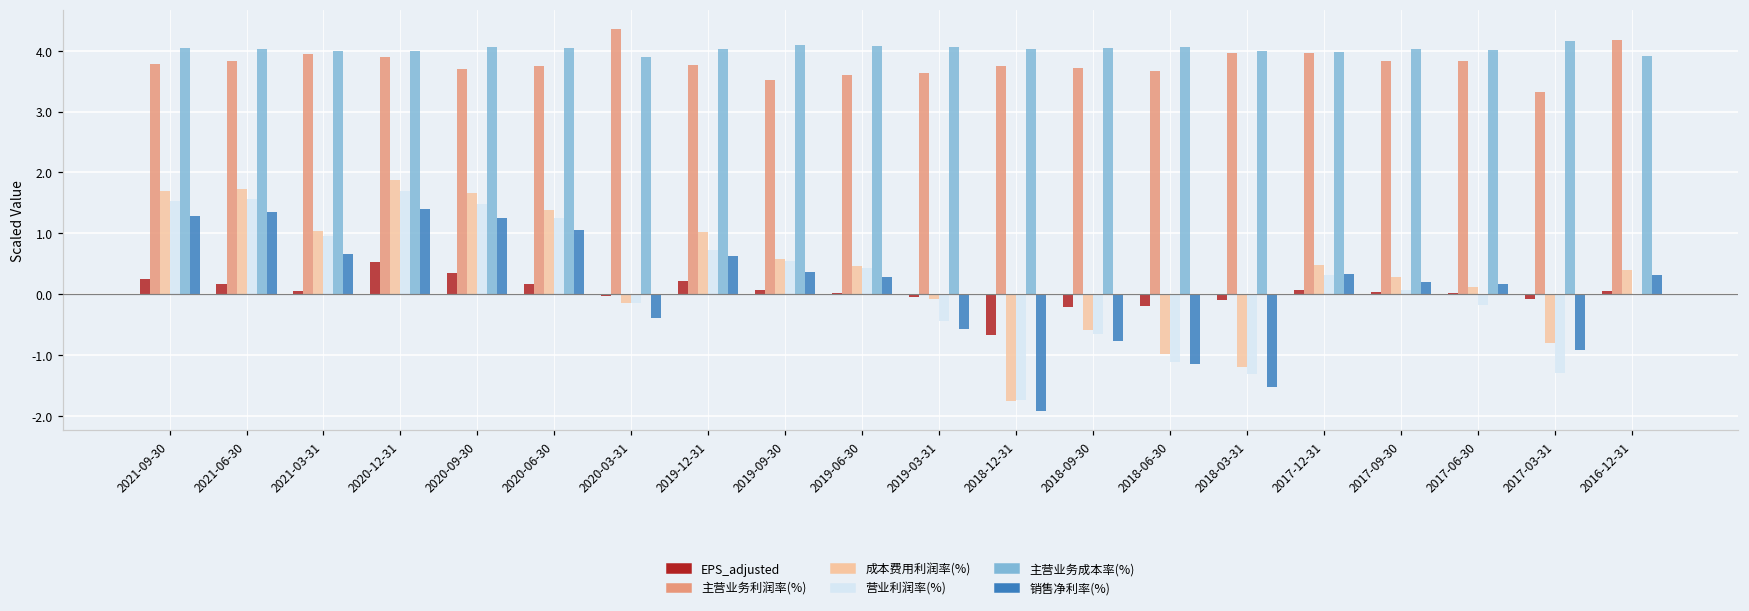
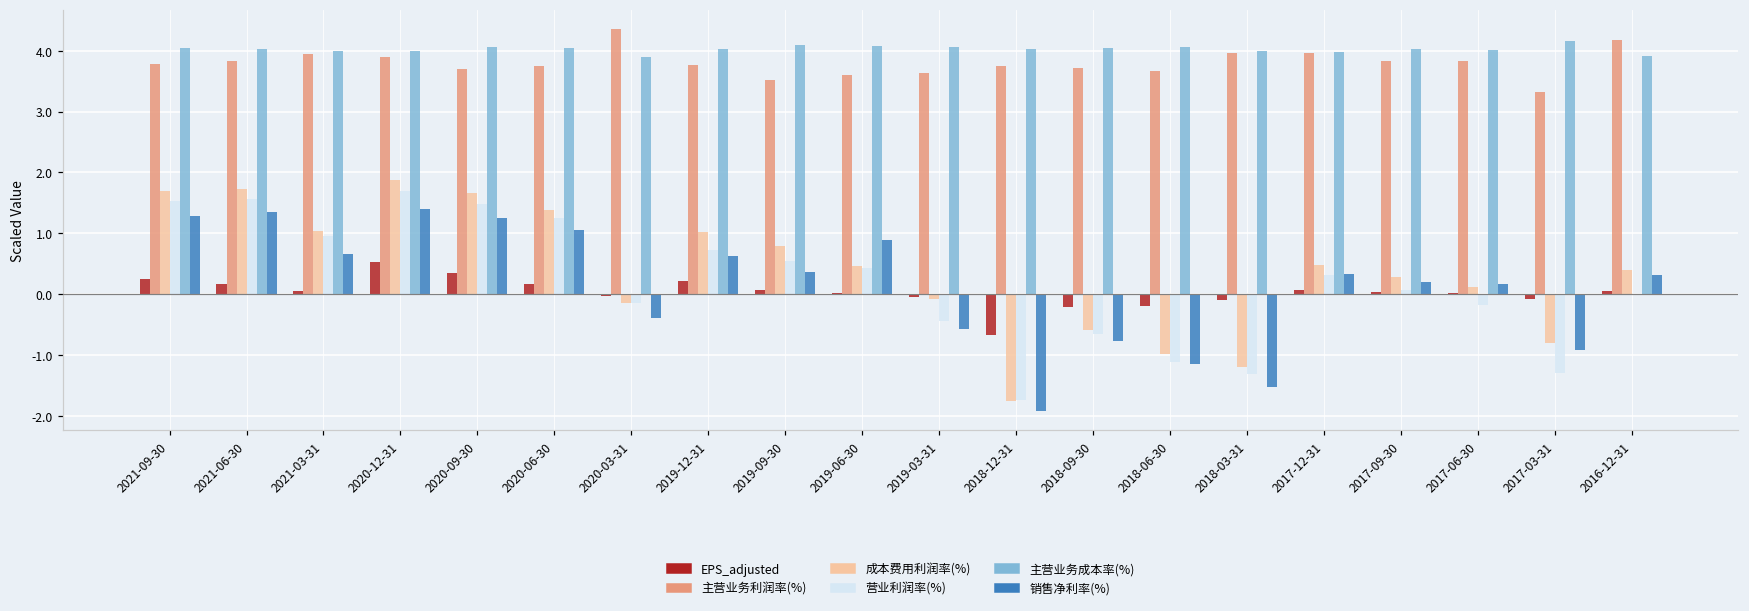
  {
    "EPS_adjusted": {
      "2021-09-30": 0.2,
      "2021-06-30": 0.2,
      "2020-12-31": 0.5,
      "2020-09-30": 0.3,
      "2020-06-30": 0.2,
      "2019-12-31": 0.2,
      "2019-09-30": 0.1,
      "2019-03-31": -0.1,
      "2018-12-31": -0.7,
      "2018-09-30": -0.2,
      "2018-06-30": -0.2,
      "2018-03-31": -0.1,
      "2017-12-31": 0.1,
      "2017-03-31": -0.1,
      "2016-12-31": 0.1
    },
    "主营业务利润率(%)": {
      "2021-09-30": 3.8,
      "2021-06-30": 3.8,
      "2021-03-31": 3.9,
      "2020-12-31": 3.9,
      "2020-09-30": 3.7,
      "2020-06-30": 3.7,
      "2020-03-31": 4.4,
      "2019-12-31": 3.8,
      "2019-09-30": 3.5,
      "2019-06-30": 3.6,
      "2019-03-31": 3.6,
      "2018-12-31": 3.7,
      "2018-09-30": 3.7,
      "2018-06-30": 3.7,
      "2018-03-31": 4.0,
      "2017-12-31": 4.0,
      "2017-09-30": 3.8,
      "2017-06-30": 3.8,
      "2017-03-31": 3.3,
      "2016-12-31": 4.2
    },
    "成本费用利润率(%)": {
      "2021-09-30": 1.7,
      "2021-06-30": 1.7,
      "2021-03-31": 1.0,
      "2020-12-31": 1.9,
      "2020-09-30": 1.7,
      "2020-06-30": 1.4,
      "2020-03-31": -0.1,
      "2019-12-31": 1.0,
-     "2019-09-30": 0.6,
+     "2019-09-30": 0.8,
      "2019-06-30": 0.5,
      "2019-03-31": -0.1,
      "2018-12-31": -1.8,
      "2018-09-30": -0.6,
      "2018-06-30": -1.0,
      "2018-03-31": -1.2,
      "2017-12-31": 0.5,
      "2017-09-30": 0.3,
      "2017-06-30": 0.1,
      "2017-03-31": -0.8,
      "2016-12-31": 0.4
    },
    "营业利润率(%)": {
      "2021-09-30": 1.5,
      "2021-06-30": 1.6,
      "2021-03-31": 1.0,
      "2020-12-31": 1.7,
      "2020-09-30": 1.5,
      "2020-06-30": 1.3,
      "2020-03-31": -0.1,
      "2019-12-31": 0.7,
      "2019-09-30": 0.5,
      "2019-06-30": 0.4,
      "2019-03-31": -0.4,
      "2018-12-31": -1.7,
      "2018-09-30": -0.7,
      "2018-06-30": -1.1,
      "2018-03-31": -1.3,
      "2017-12-31": 0.3,
      "2017-09-30": 0.1,
      "2017-06-30": -0.2,
      "2017-03-31": -1.3
    },
    "主营业务成本率(%)": {
      "2021-09-30": 4.0,
      "2021-06-30": 4.0,
      "2021-03-31": 4.0,
      "2020-12-31": 4.0,
      "2020-09-30": 4.1,
      "2020-06-30": 4.0,
      "2020-03-31": 3.9,
      "2019-12-31": 4.0,
      "2019-09-30": 4.1,
      "2019-06-30": 4.1,
      "2019-03-31": 4.1,
      "2018-12-31": 4.0,
      "2018-09-30": 4.0,
      "2018-06-30": 4.1,
      "2018-03-31": 4.0,
      "2017-12-31": 4.0,
      "2017-09-30": 4.0,
      "2017-06-30": 4.0,
      "2017-03-31": 4.2,
      "2016-12-31": 3.9
    },
    "销售净利率(%)": {
      "2021-09-30": 1.3,
      "2021-06-30": 1.3,
      "2021-03-31": 0.7,
      "2020-12-31": 1.4,
      "2020-09-30": 1.3,
      "2020-06-30": 1.0,
      "2020-03-31": -0.4,
      "2019-12-31": 0.6,
      "2019-09-30": 0.4,
-     "2019-06-30": 0.3,
+     "2019-06-30": 0.9,
      "2019-03-31": -0.6,
      "2018-12-31": -1.9,
      "2018-09-30": -0.8,
      "2018-06-30": -1.1,
      "2018-03-31": -1.5,
      "2017-12-31": 0.3,
      "2017-09-30": 0.2,
      "2017-06-30": 0.2,
      "2017-03-31": -0.9,
      "2016-12-31": 0.3
    }
  }
